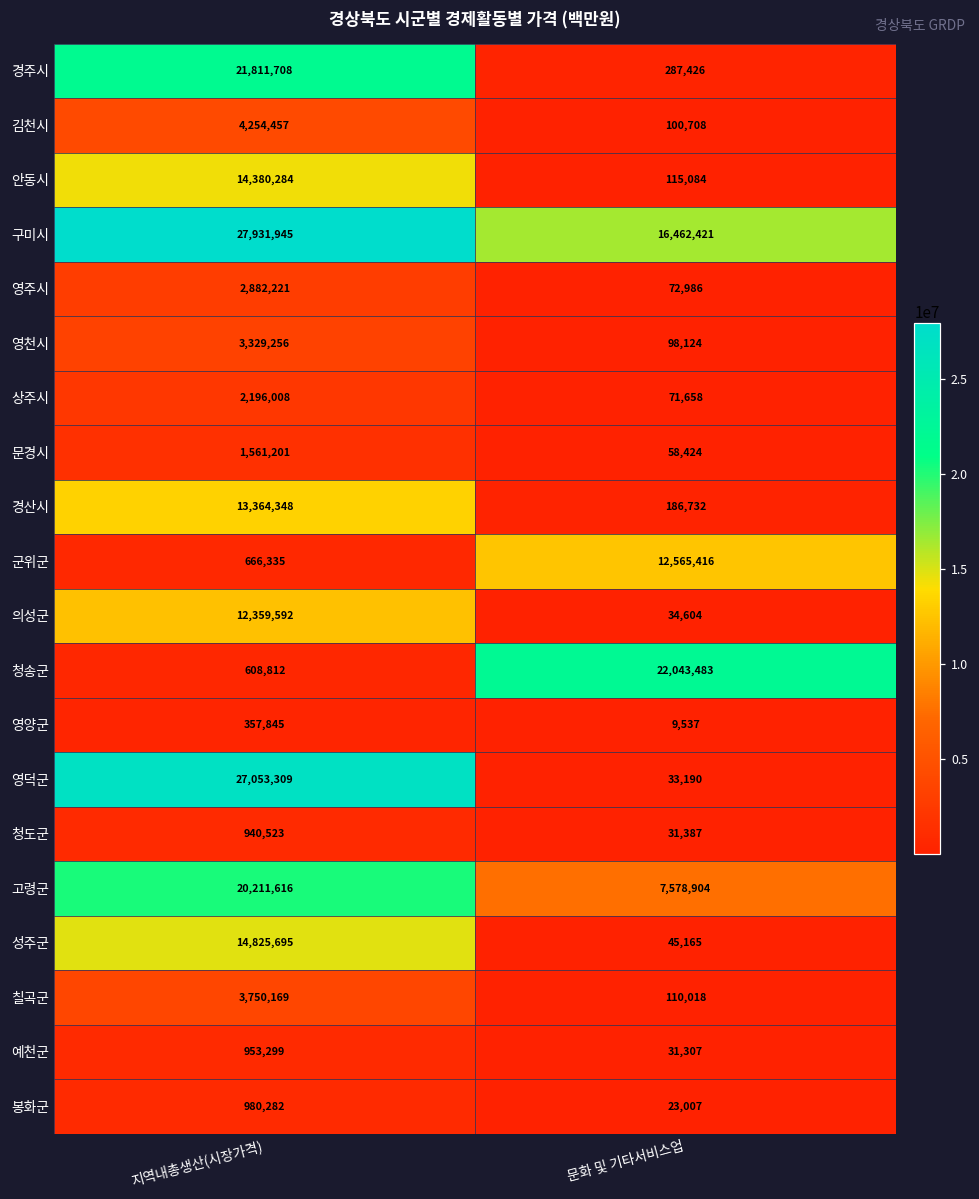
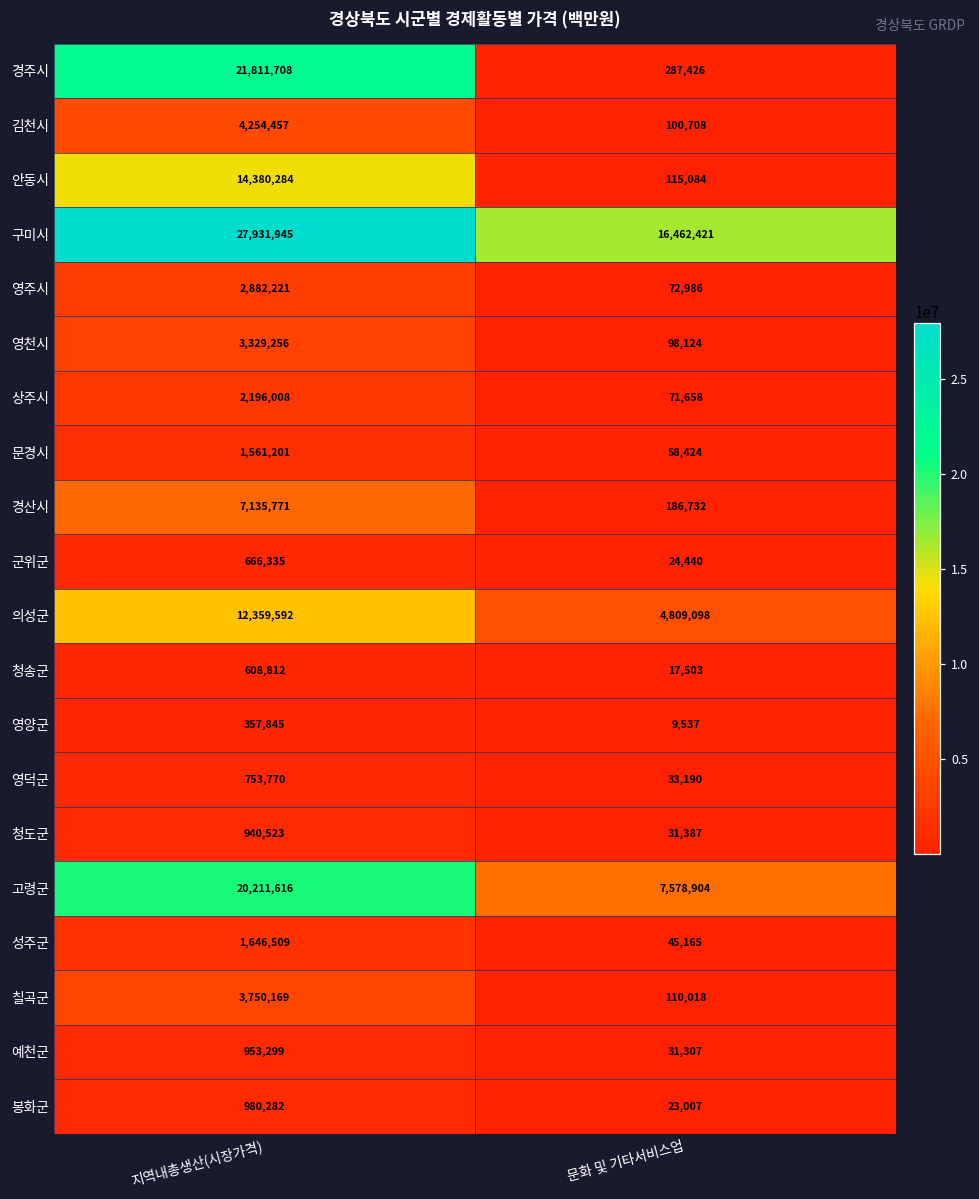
  {
    "경주시": {
      "지역내총생산(시장가격)": "21,811,708",
      "문화 및 기타서비스업": "287,426"
    },
    "김천시": {
      "지역내총생산(시장가격)": "4,254,457",
      "문화 및 기타서비스업": "100,708"
    },
    "안동시": {
      "지역내총생산(시장가격)": "14,380,284",
      "문화 및 기타서비스업": "115,084"
    },
    "구미시": {
      "지역내총생산(시장가격)": "27,931,945",
      "문화 및 기타서비스업": "16,462,421"
    },
    "영주시": {
      "지역내총생산(시장가격)": "2,882,221",
      "문화 및 기타서비스업": "72,986"
    },
    "영천시": {
      "지역내총생산(시장가격)": "3,329,256",
      "문화 및 기타서비스업": "98,124"
    },
    "상주시": {
      "지역내총생산(시장가격)": "2,196,008",
      "문화 및 기타서비스업": "71,658"
    },
    "문경시": {
      "지역내총생산(시장가격)": "1,561,201",
      "문화 및 기타서비스업": "58,424"
    },
    "경산시": {
-     "지역내총생산(시장가격)": "13,364,348",
+     "지역내총생산(시장가격)": "7,135,771",
      "문화 및 기타서비스업": "186,732"
    },
    "군위군": {
      "지역내총생산(시장가격)": "666,335",
-     "문화 및 기타서비스업": "12,565,416"
+     "문화 및 기타서비스업": "24,440"
    },
    "의성군": {
      "지역내총생산(시장가격)": "12,359,592",
-     "문화 및 기타서비스업": "34,604"
+     "문화 및 기타서비스업": "4,809,098"
    },
    "청송군": {
      "지역내총생산(시장가격)": "608,812",
-     "문화 및 기타서비스업": "22,043,483"
+     "문화 및 기타서비스업": "17,503"
    },
    "영양군": {
      "지역내총생산(시장가격)": "357,845",
      "문화 및 기타서비스업": "9,537"
    },
    "영덕군": {
-     "지역내총생산(시장가격)": "27,053,309",
+     "지역내총생산(시장가격)": "753,770",
      "문화 및 기타서비스업": "33,190"
    },
    "청도군": {
      "지역내총생산(시장가격)": "940,523",
      "문화 및 기타서비스업": "31,387"
    },
    "고령군": {
      "지역내총생산(시장가격)": "20,211,616",
      "문화 및 기타서비스업": "7,578,904"
    },
    "성주군": {
-     "지역내총생산(시장가격)": "14,825,695",
+     "지역내총생산(시장가격)": "1,646,509",
      "문화 및 기타서비스업": "45,165"
    },
    "칠곡군": {
      "지역내총생산(시장가격)": "3,750,169",
      "문화 및 기타서비스업": "110,018"
    },
    "예천군": {
      "지역내총생산(시장가격)": "953,299",
      "문화 및 기타서비스업": "31,307"
    },
    "봉화군": {
      "지역내총생산(시장가격)": "980,282",
      "문화 및 기타서비스업": "23,007"
    }
  }
